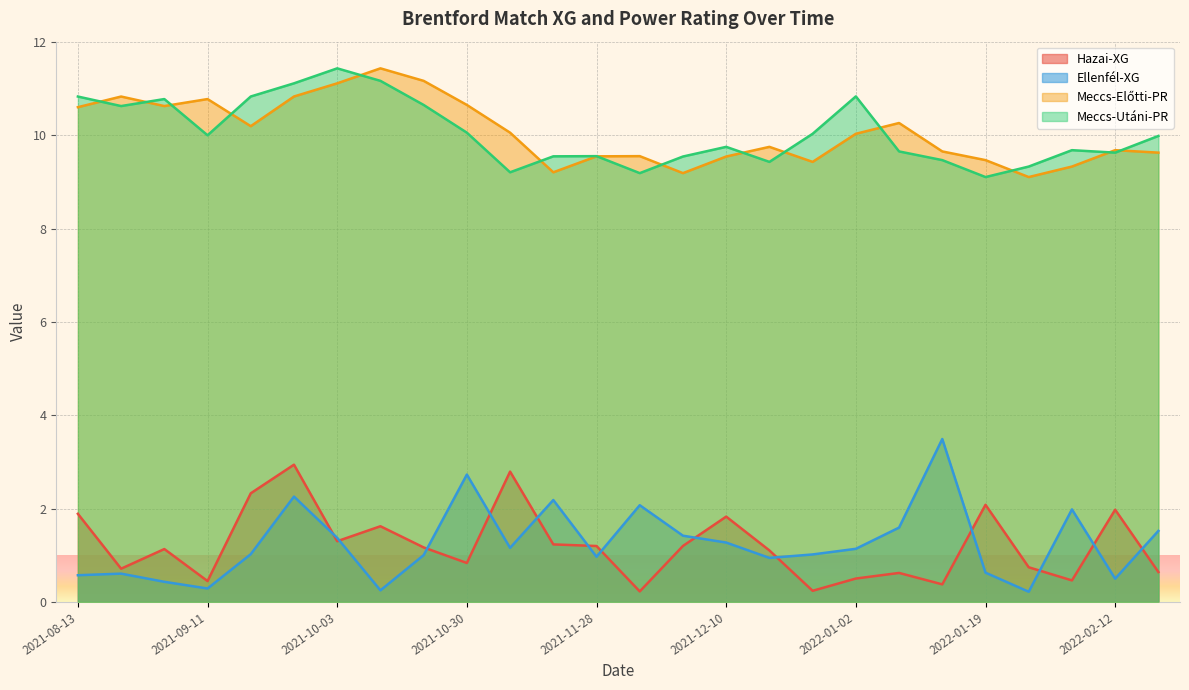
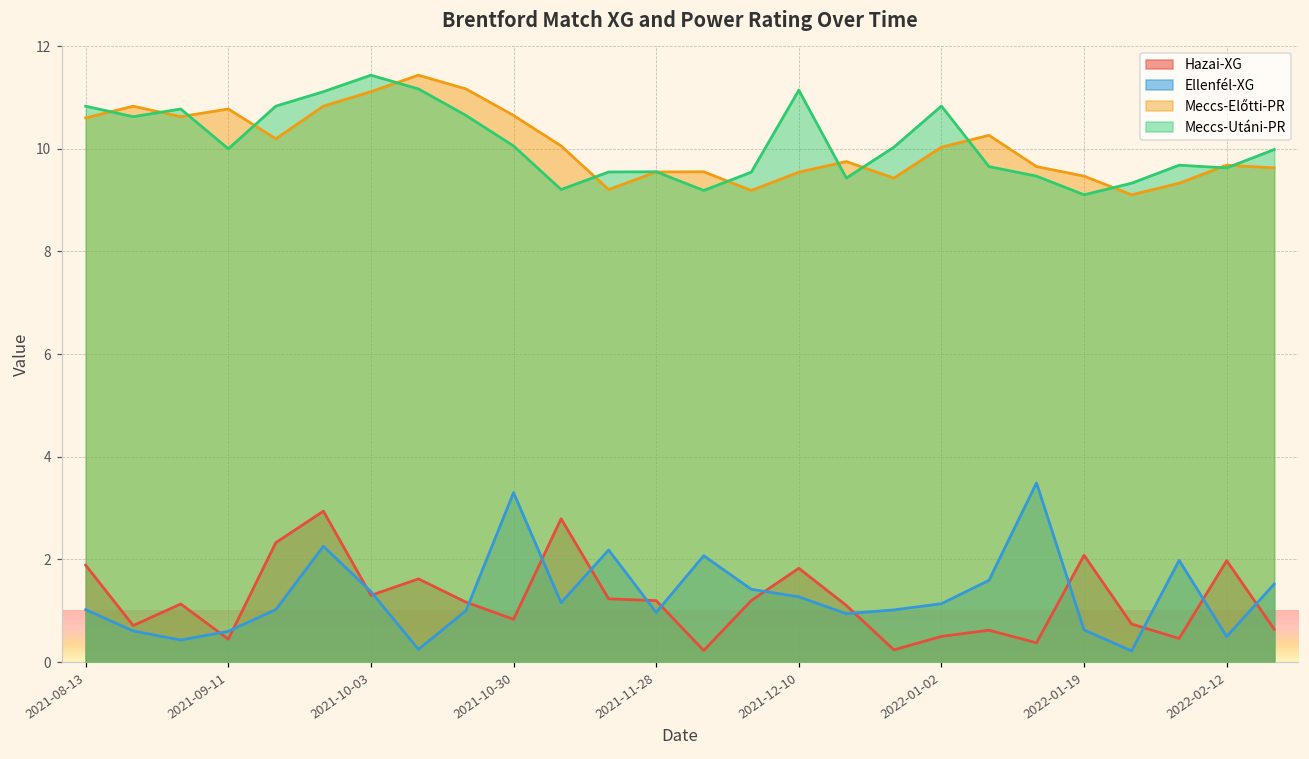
  {
    "Hazai-XG": {
      "2021-08-13": 1.9,
      "2021-09-11": 0.4,
      "2021-10-03": 1.3,
      "2021-10-30": 0.8,
      "2021-11-28": 1.2,
      "2021-12-10": 1.8,
      "2022-01-02": 0.5,
      "2022-01-19": 2.1,
      "2022-02-12": 2.0
    },
    "Ellenfél-XG": {
-     "2021-08-13": 0.6,
-     "2021-09-11": 0.3,
+     "2021-08-13": 1.0,
+     "2021-09-11": 0.6,
      "2021-10-03": 1.4,
-     "2021-10-30": 2.7,
+     "2021-10-30": 3.3,
      "2021-11-28": 1.0,
      "2021-12-10": 1.3,
      "2022-01-02": 1.1,
      "2022-01-19": 0.6,
      "2022-02-12": 0.5
    },
    "Meccs-Előtti-PR": {
      "2021-08-13": 10.6,
      "2021-09-11": 10.8,
      "2021-10-03": 11.1,
      "2021-10-30": 10.6,
      "2021-12-10": 9.5,
      "2022-01-02": 10.0,
      "2022-01-19": 9.5
    },
    "Meccs-Utáni-PR": {
      "2021-08-13": 10.8,
      "2021-09-11": 10.0,
      "2021-10-03": 11.4,
      "2021-10-30": 10.1,
-     "2021-12-10": 9.8,
+     "2021-12-10": 11.1,
      "2022-01-02": 10.8,
      "2022-01-19": 9.1
    }
  }
